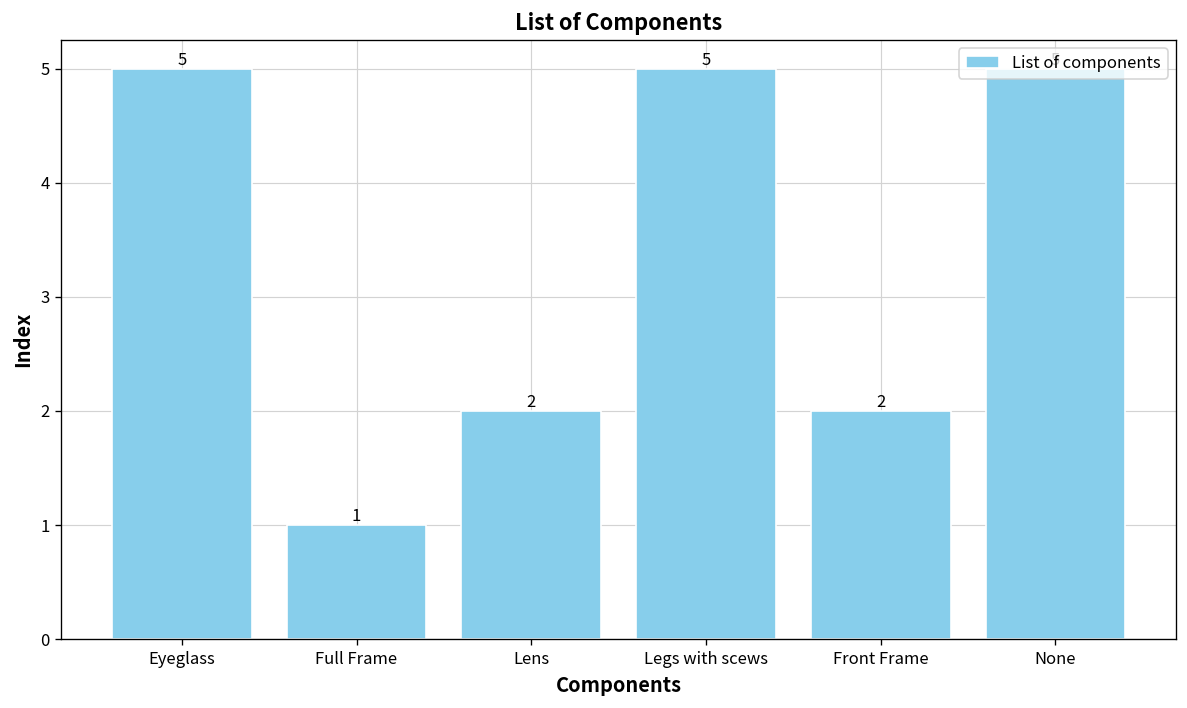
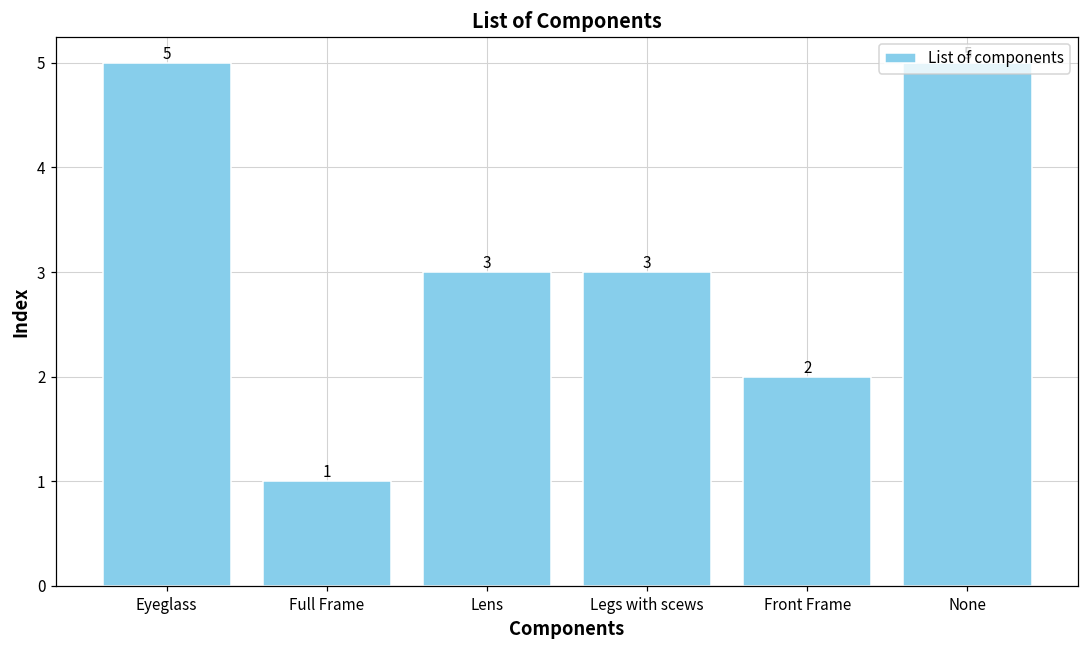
  {
    "Eyeglass": 5,
    "Full Frame": 1,
-   "Lens": 2,
-   "Legs with scews": 5,
+   "Lens": 3,
+   "Legs with scews": 3,
    "Front Frame": 2
  }
